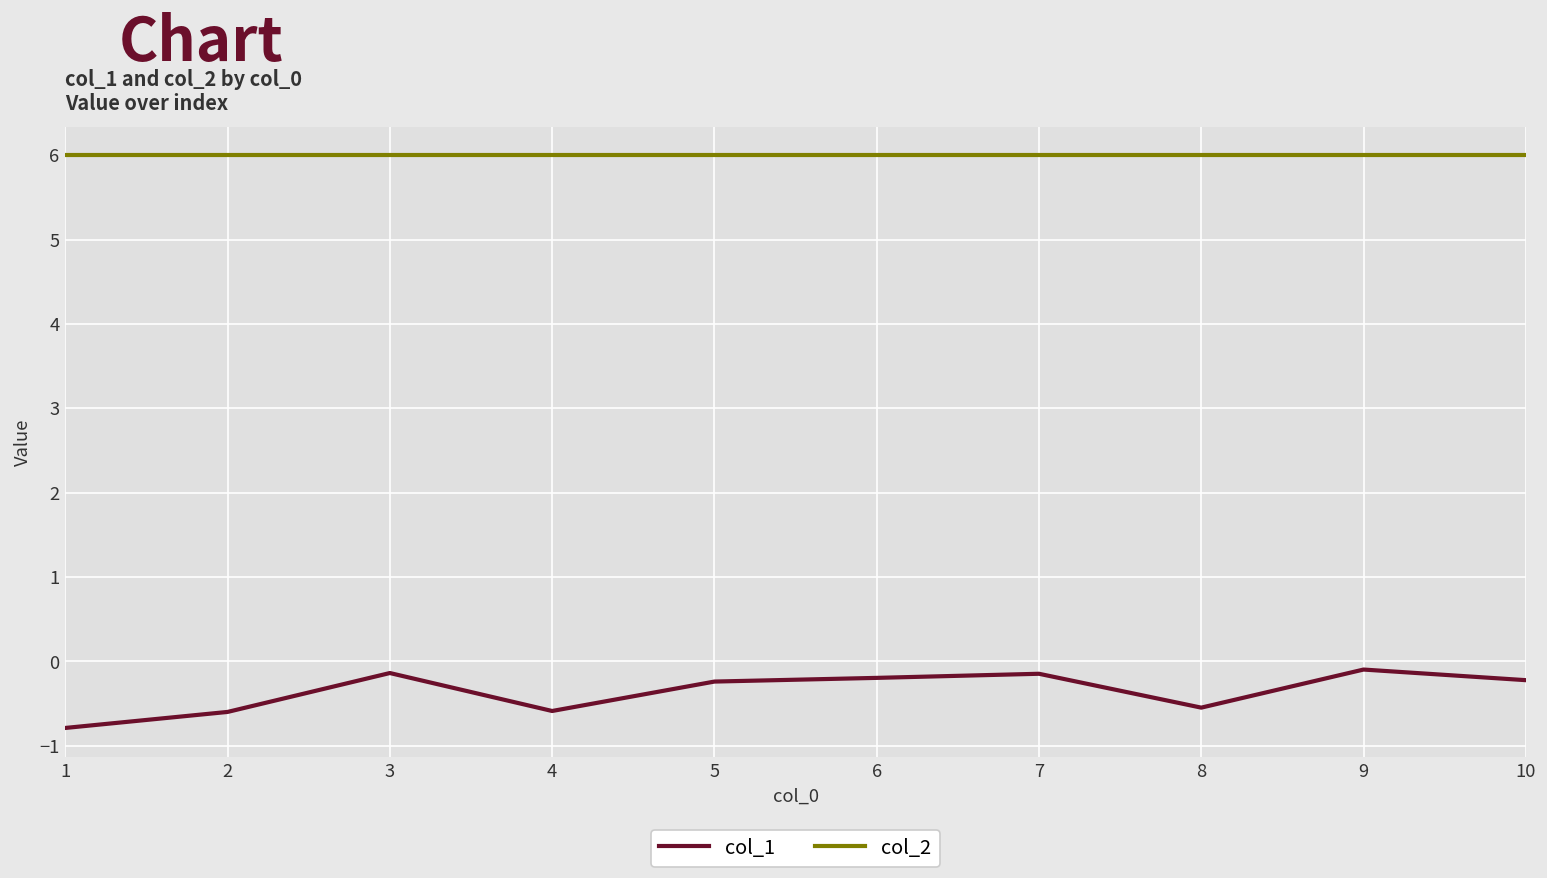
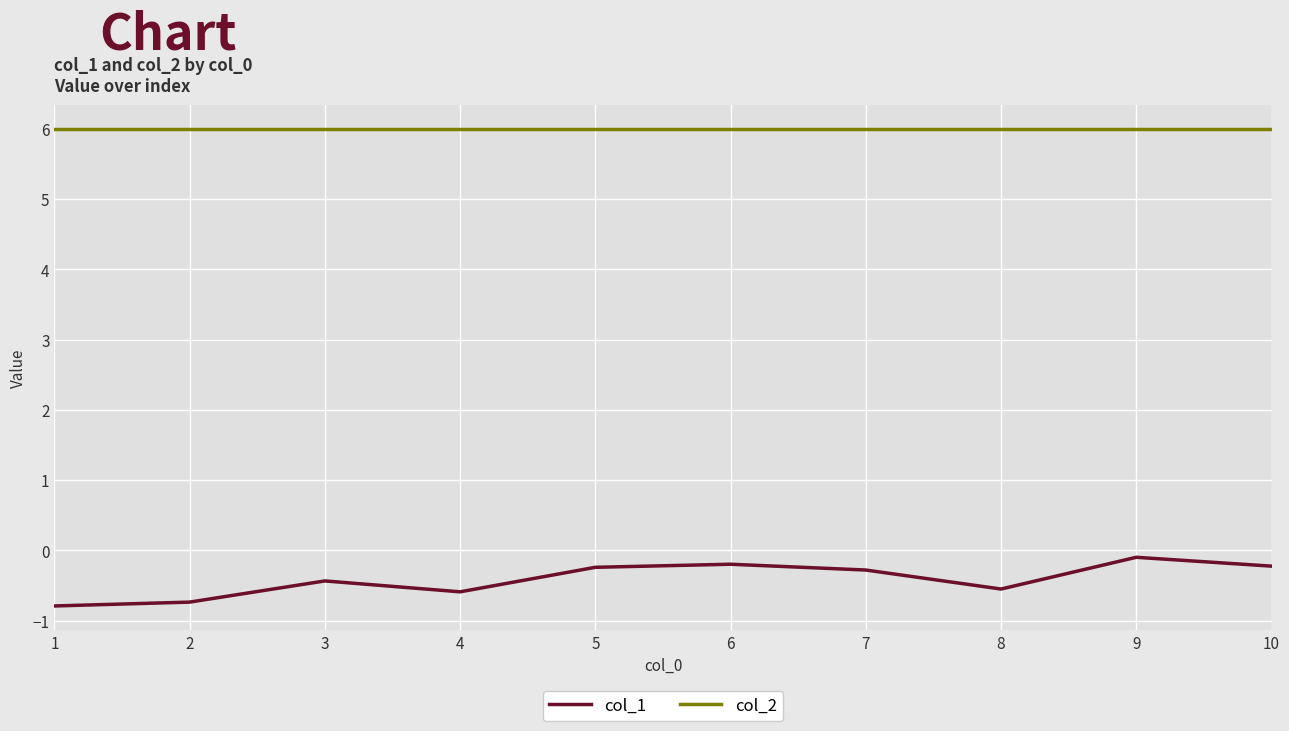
  {
    "col_1": {
      "1": -0.8,
-     "2": -0.6,
-     "3": -0.1,
+     "2": -0.7,
+     "3": -0.4,
      "4": -0.6,
      "5": -0.2,
      "6": -0.2,
-     "7": -0.1,
+     "7": -0.3,
      "8": -0.6,
      "9": -0.1,
      "10": -0.2
    },
    "col_2": {
      "1": 6.0,
      "2": 6.0,
      "3": 6.0,
      "4": 6.0,
      "5": 6.0,
      "6": 6.0,
      "7": 6.0,
      "8": 6.0,
      "9": 6.0,
      "10": 6.0
    }
  }
